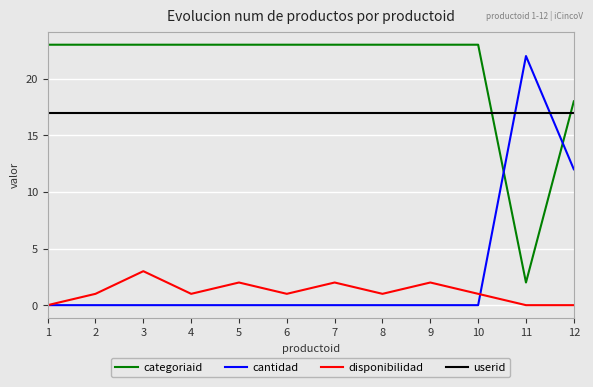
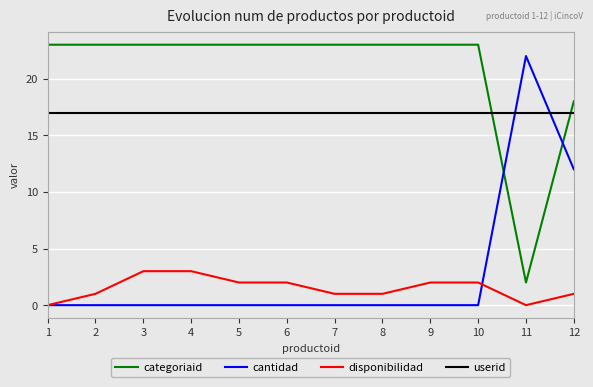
  {
    "categoriaid": {
      "1": 23,
      "2": 23,
      "3": 23,
      "4": 23,
      "5": 23,
      "6": 23,
      "7": 23,
      "8": 23,
      "9": 23,
      "10": 23,
      "11": 2,
      "12": 18
    },
    "cantidad": {
      "2": 0,
      "3": 0,
      "4": 0,
      "5": 0,
      "6": 0,
      "7": 0,
      "8": 0,
      "9": 0,
      "10": 0,
      "11": 22,
      "12": 12
    },
    "disponibilidad": {
      "2": 1,
      "3": 3,
-     "4": 1,
+     "4": 3,
      "5": 2,
-     "6": 1,
-     "7": 2,
+     "6": 2,
+     "7": 1,
      "8": 1,
      "9": 2,
-     "10": 1,
+     "10": 2,
      "11": 0,
-     "12": 0
+     "12": 1
    },
    "userid": {
      "1": 17,
      "2": 17,
      "3": 17,
      "4": 17,
      "5": 17,
      "6": 17,
      "7": 17,
      "8": 17,
      "9": 17,
      "10": 17,
      "11": 17,
      "12": 17
    }
  }
